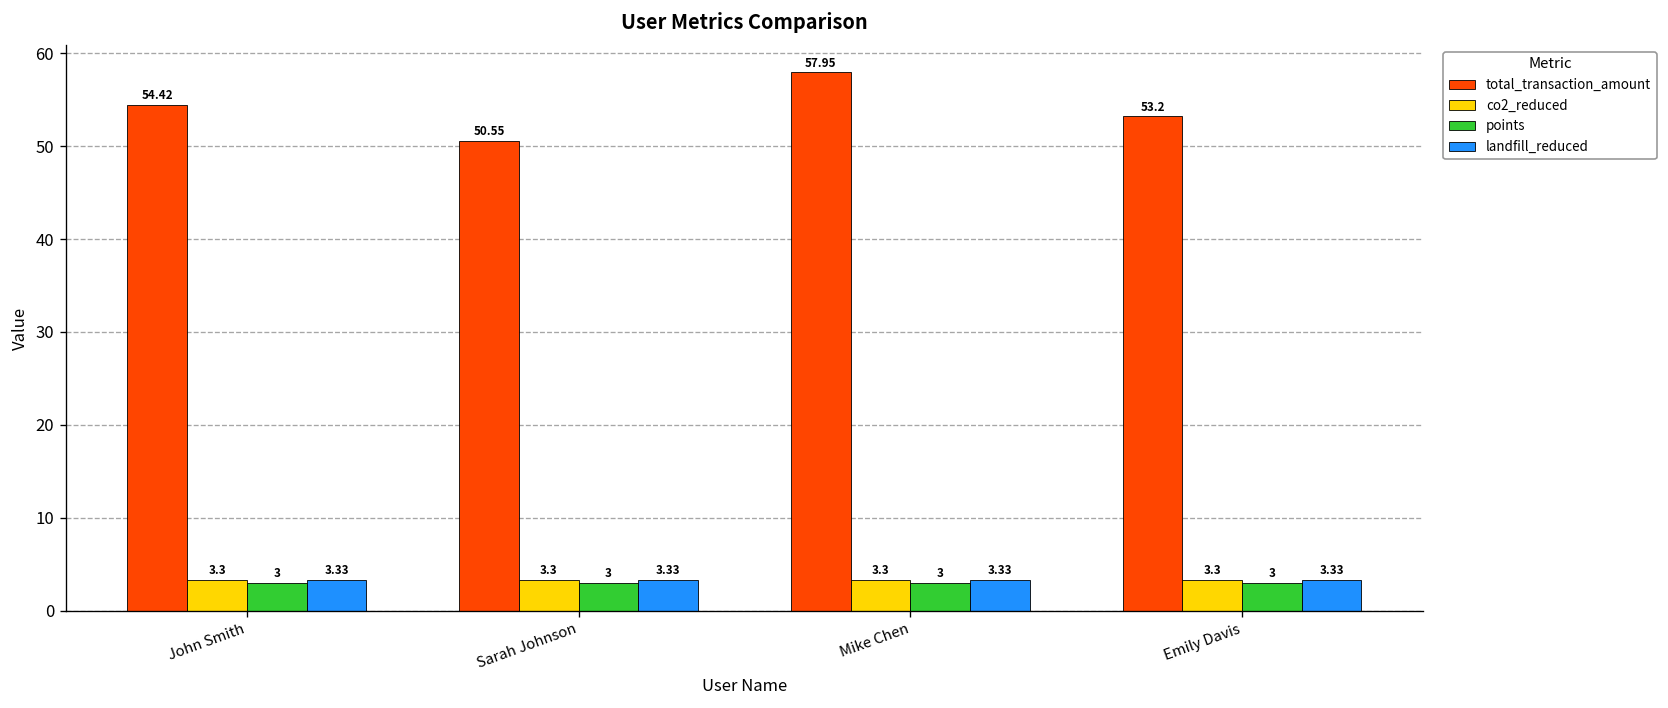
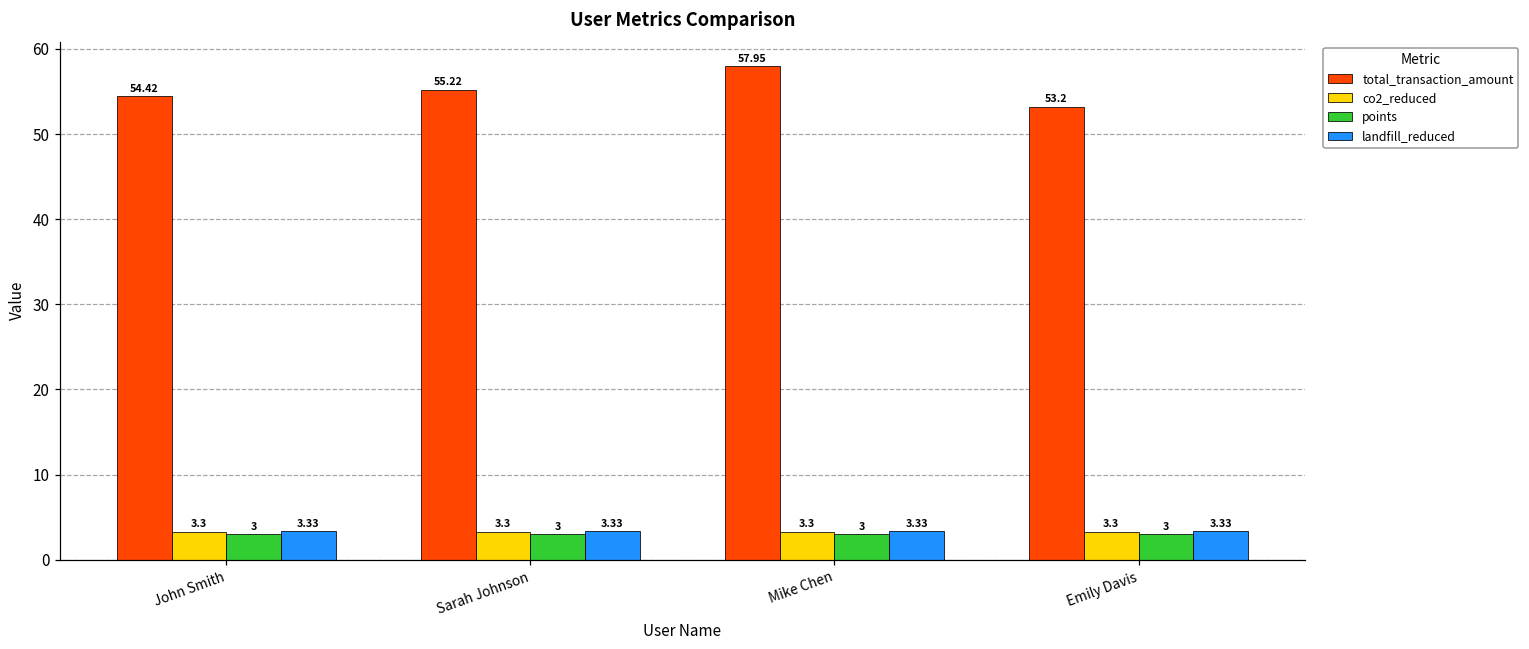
  {
    "total_transaction_amount": {
      "John Smith": 54.42,
-     "Sarah Johnson": 50.55,
+     "Sarah Johnson": 55.22,
      "Mike Chen": 57.95,
      "Emily Davis": 53.2
    },
    "co2_reduced": {
      "John Smith": 3.3,
      "Sarah Johnson": 3.3,
      "Mike Chen": 3.3,
      "Emily Davis": 3.3
    },
    "points": {
      "John Smith": 3,
      "Sarah Johnson": 3,
      "Mike Chen": 3,
      "Emily Davis": 3
    },
    "landfill_reduced": {
      "John Smith": 3.33,
      "Sarah Johnson": 3.33,
      "Mike Chen": 3.33,
      "Emily Davis": 3.33
    }
  }
